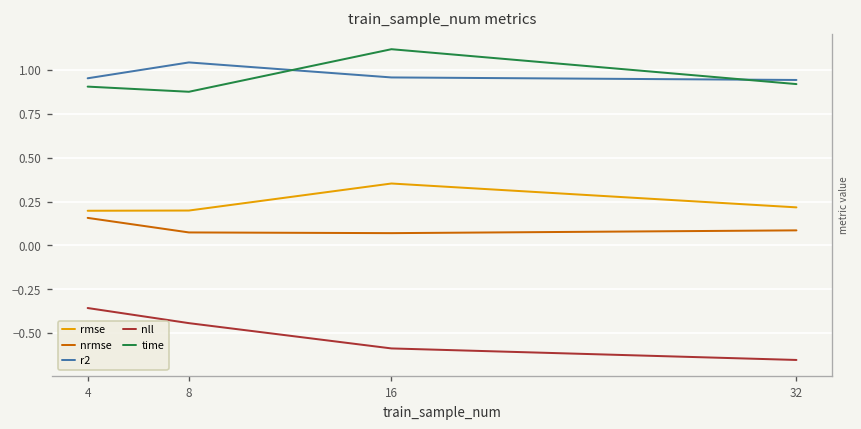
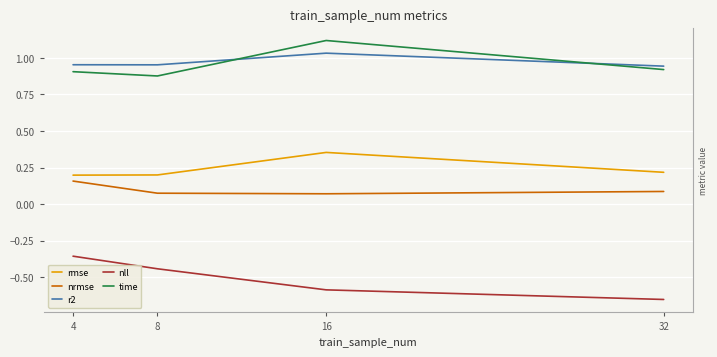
  {
    "rmse": {
      "4": 0.20,
      "8": 0.20,
      "16": 0.35,
      "32": 0.22
    },
    "nrmse": {
      "4": 0.16,
      "8": 0.07,
      "16": 0.07,
      "32": 0.09
    },
    "r2": {
      "4": 0.95,
-     "8": 1.04,
-     "16": 0.96,
+     "8": 0.95,
+     "16": 1.03,
      "32": 0.94
    },
    "nll": {
      "4": -0.36,
      "8": -0.44,
      "16": -0.59,
      "32": -0.65
    },
    "time": {
      "4": 0.91,
      "8": 0.88,
      "16": 1.12,
      "32": 0.92
    }
  }
